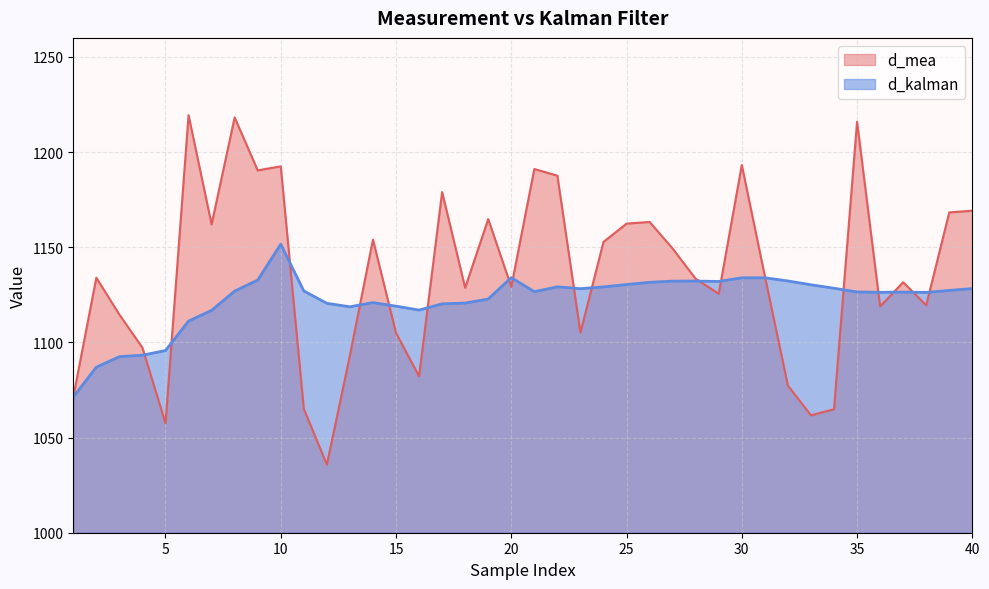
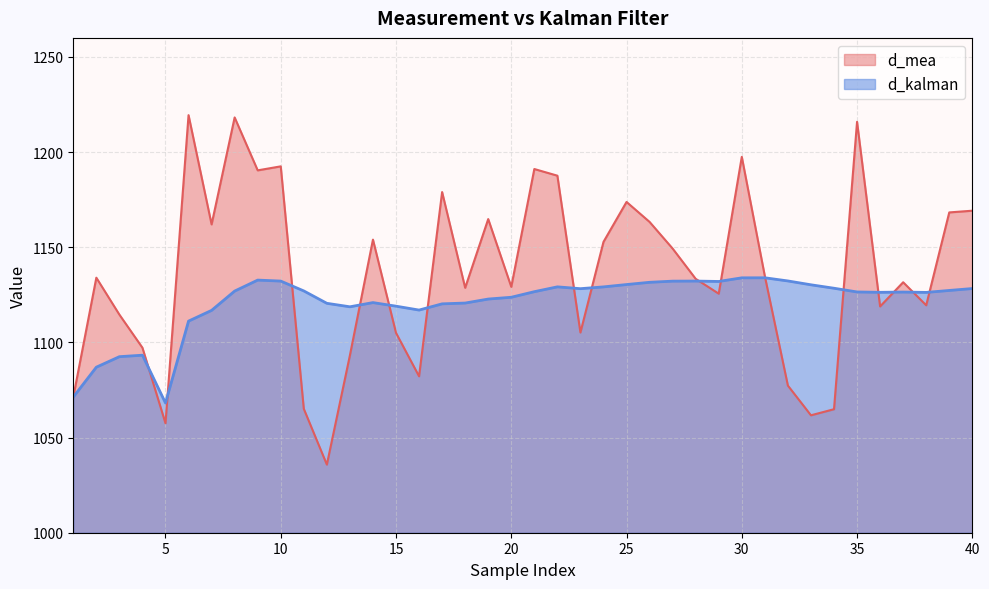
  {
    "d_mea": {
      "5": 1058,
      "10": 1193,
      "15": 1105,
      "20": 1129,
-     "25": 1162,
-     "30": 1193,
+     "25": 1174,
+     "30": 1198,
      "35": 1216,
      "40": 1169
    },
    "d_kalman": {
-     "5": 1096,
-     "10": 1152,
+     "5": 1068,
+     "10": 1132,
      "15": 1119,
-     "20": 1134,
+     "20": 1124,
      "25": 1130,
      "30": 1134,
      "35": 1127,
      "40": 1128
    }
  }
